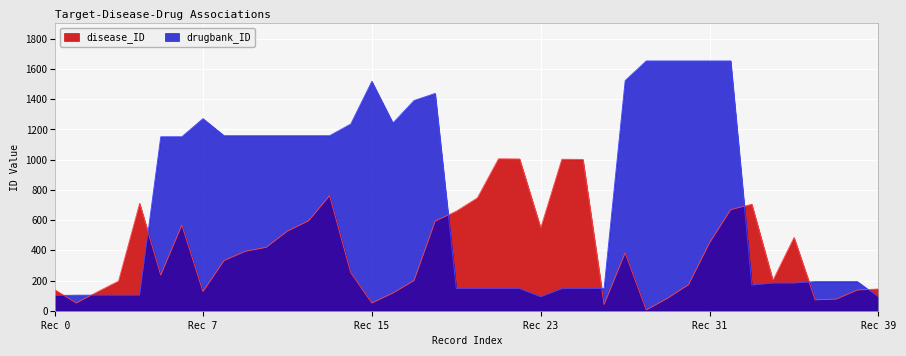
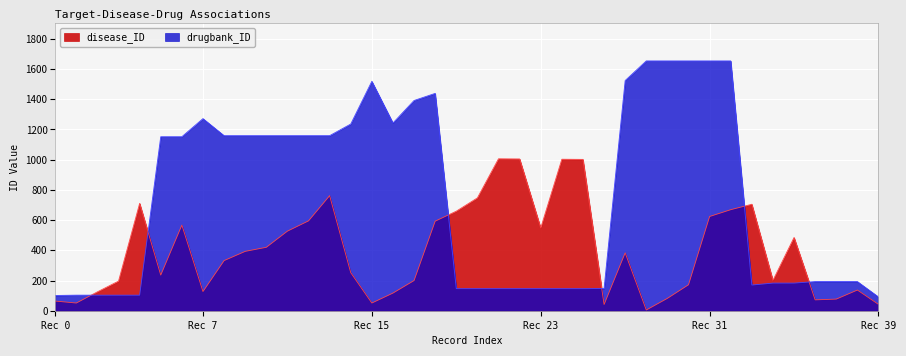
  {
    "disease_ID": {
-     "Rec 0": 140,
+     "Rec 0": 60,
      "Rec 7": 130,
      "Rec 15": 50,
      "Rec 23": 550,
-     "Rec 31": 450,
-     "Rec 39": 140
+     "Rec 31": 620,
+     "Rec 39": 40
    },
    "drugbank_ID": {
      "Rec 0": 100,
      "Rec 7": 1270,
      "Rec 15": 1520,
-     "Rec 23": 90,
+     "Rec 23": 150,
      "Rec 31": 1650,
      "Rec 39": 90
    }
  }
